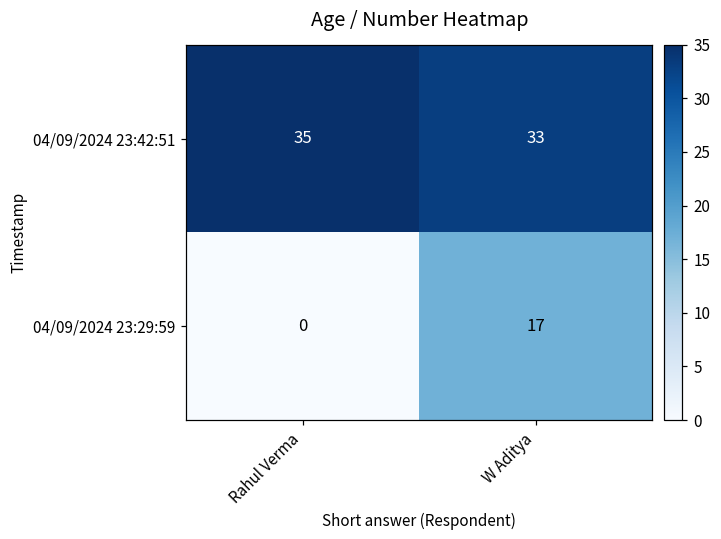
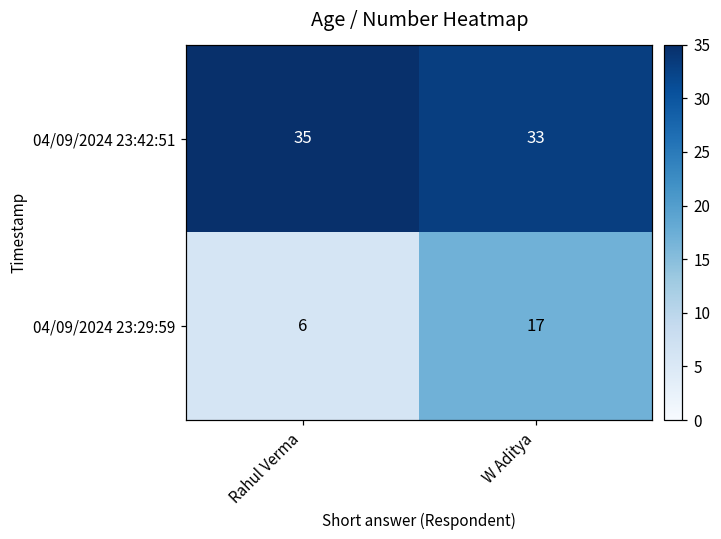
  {
    "04/09/2024 23:42:51": {
      "Rahul Verma": 35,
      "W Aditya": 33
    },
    "04/09/2024 23:29:59": {
-     "Rahul Verma": 0,
+     "Rahul Verma": 6,
      "W Aditya": 17
    }
  }
